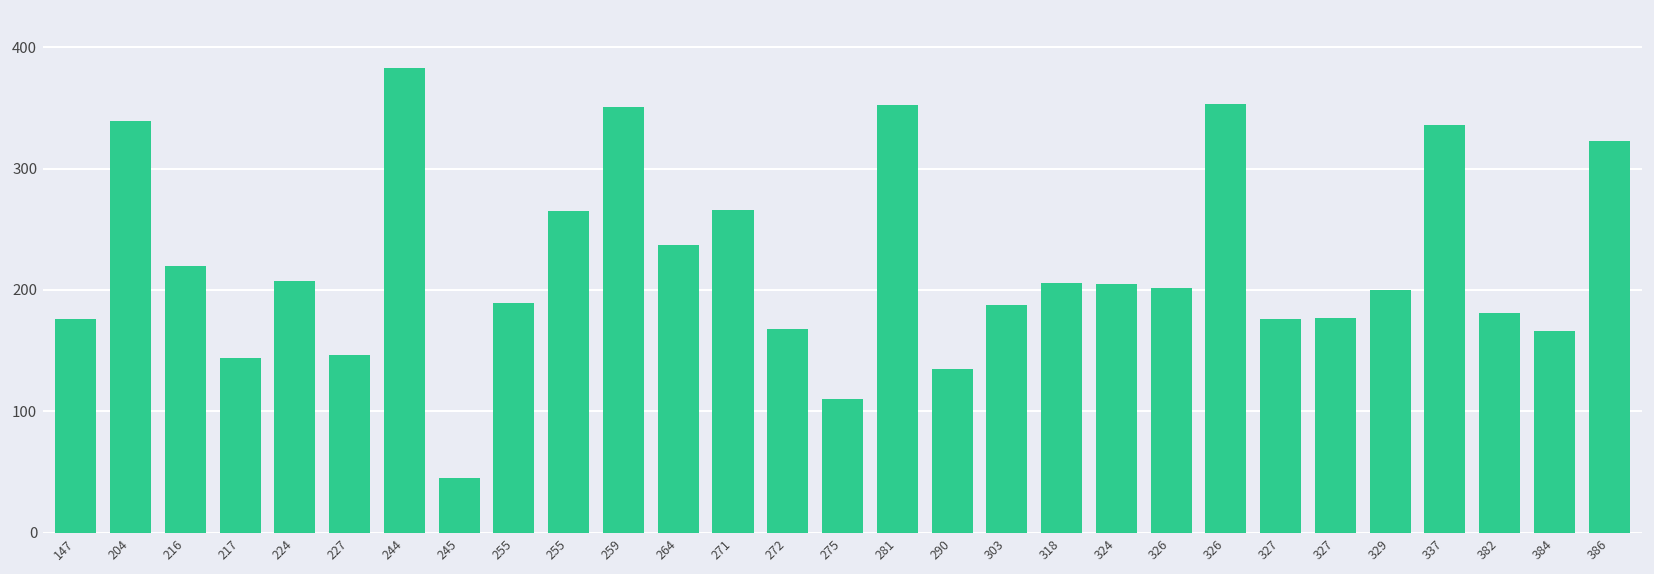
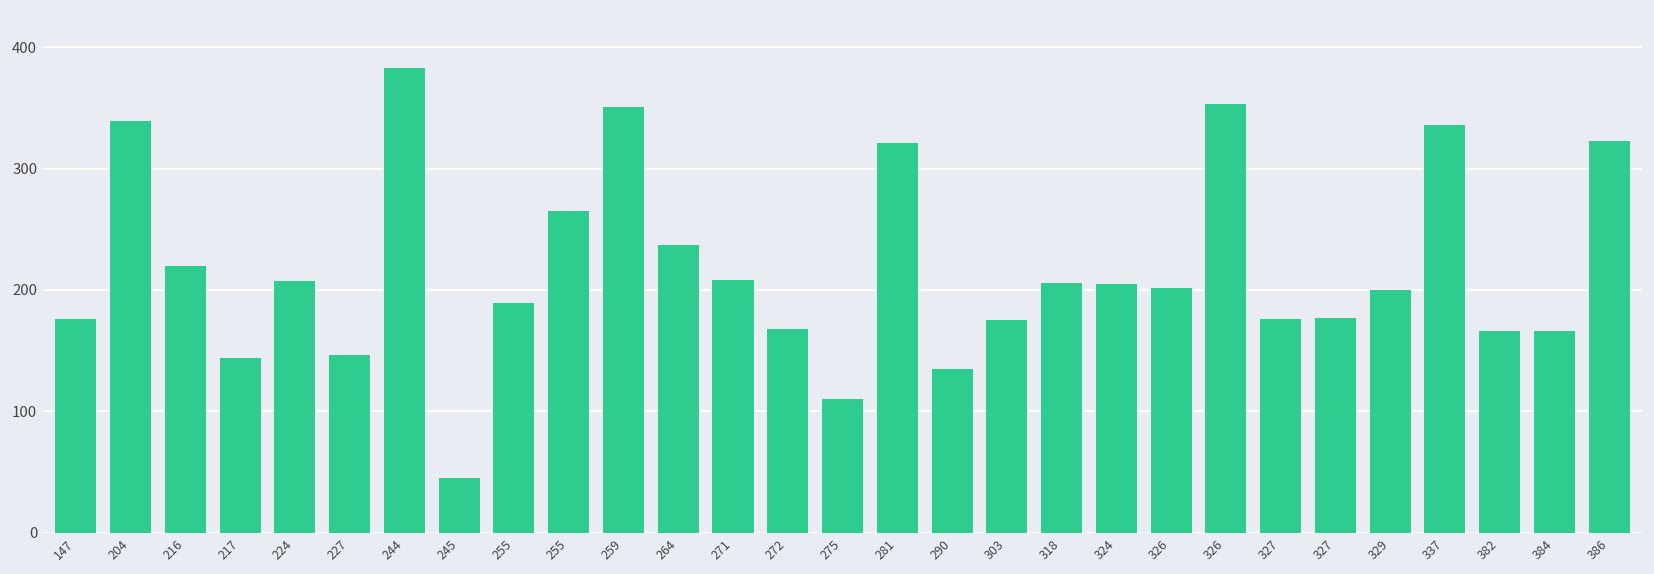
  {
    "147": 176,
    "204": 339,
    "216": 220,
    "217": 144,
    "224": 207,
    "227": 146,
    "244": 383,
    "245": 45,
    "259": 351,
    "264": 237,
-   "271": 266,
+   "271": 208,
    "272": 168,
    "275": 110,
-   "281": 352,
+   "281": 321,
    "290": 135,
-   "303": 188,
+   "303": 175,
    "318": 206,
    "324": 205,
    "329": 200,
    "337": 336,
-   "382": 181,
+   "382": 166,
    "384": 166,
    "386": 323
  }
